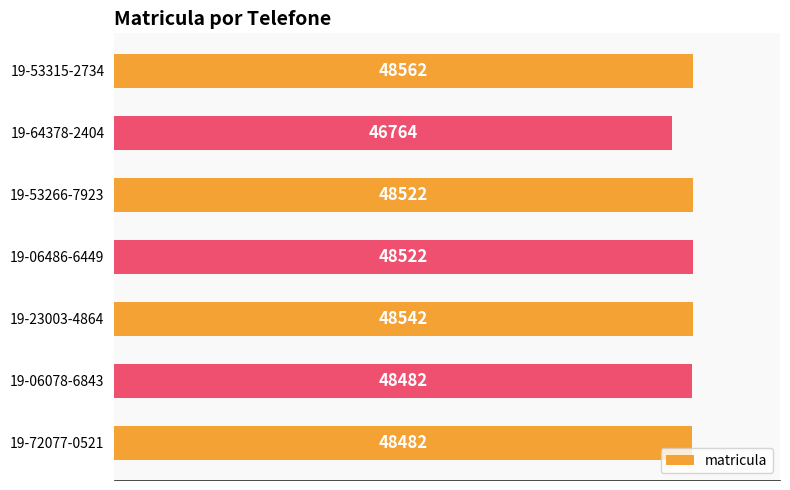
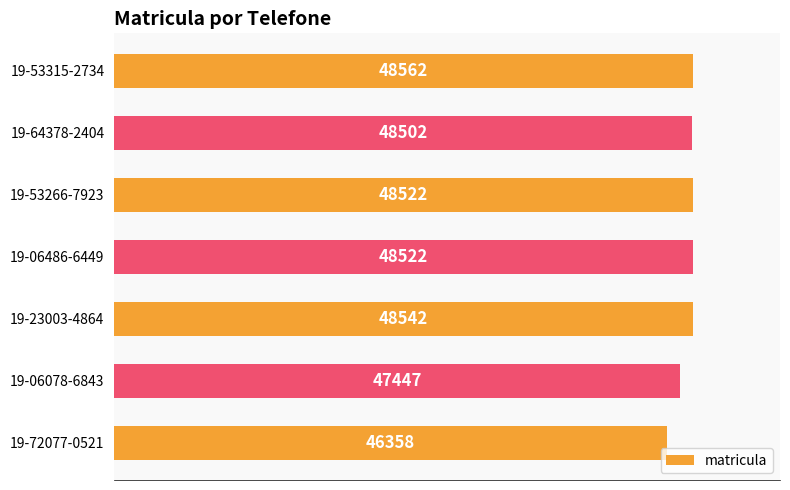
  {
    "19-53315-2734": 48562,
-   "19-64378-2404": 46764,
+   "19-64378-2404": 48502,
    "19-53266-7923": 48522,
    "19-06486-6449": 48522,
    "19-23003-4864": 48542,
-   "19-06078-6843": 48482,
-   "19-72077-0521": 48482
+   "19-06078-6843": 47447,
+   "19-72077-0521": 46358
  }
